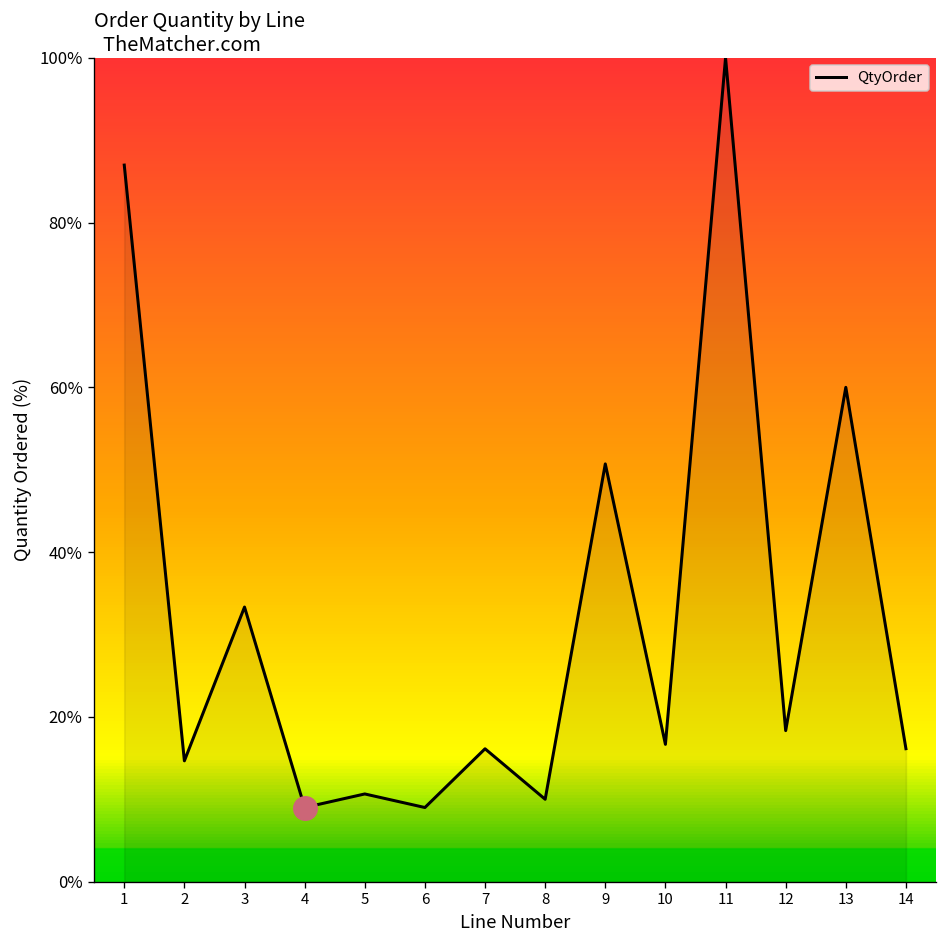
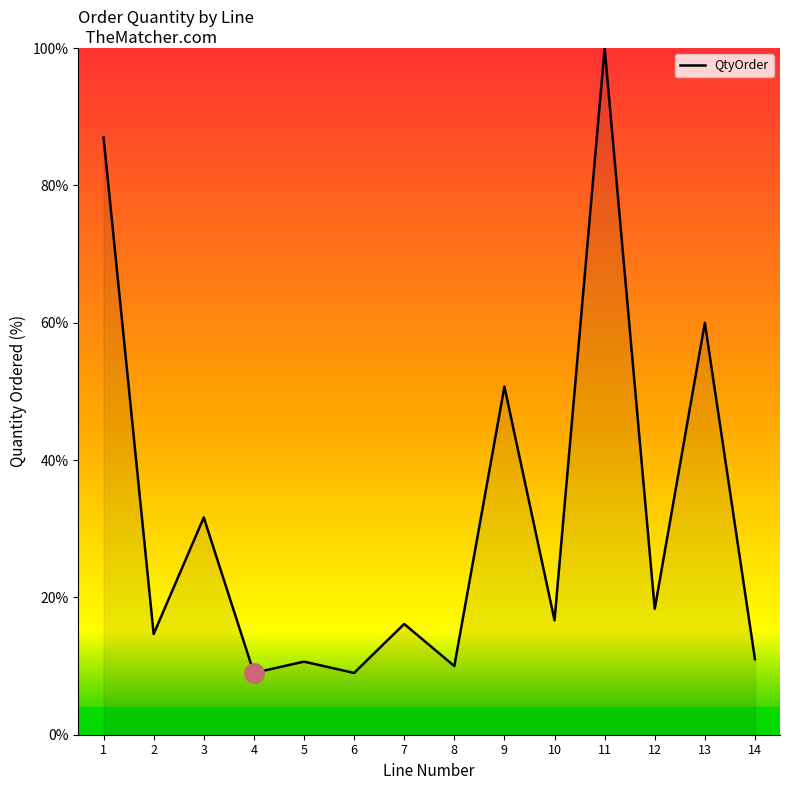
  {
    "QtyOrder": {
      "1": "87%",
      "2": "15%",
-     "3": "33%",
+     "3": "32%",
      "5": "11%",
      "6": "9%",
      "7": "16%",
      "8": "10%",
      "9": "51%",
      "10": "17%",
      "11": "100%",
      "12": "18%",
      "13": "60%",
-     "14": "16%"
+     "14": "11%"
    }
  }
